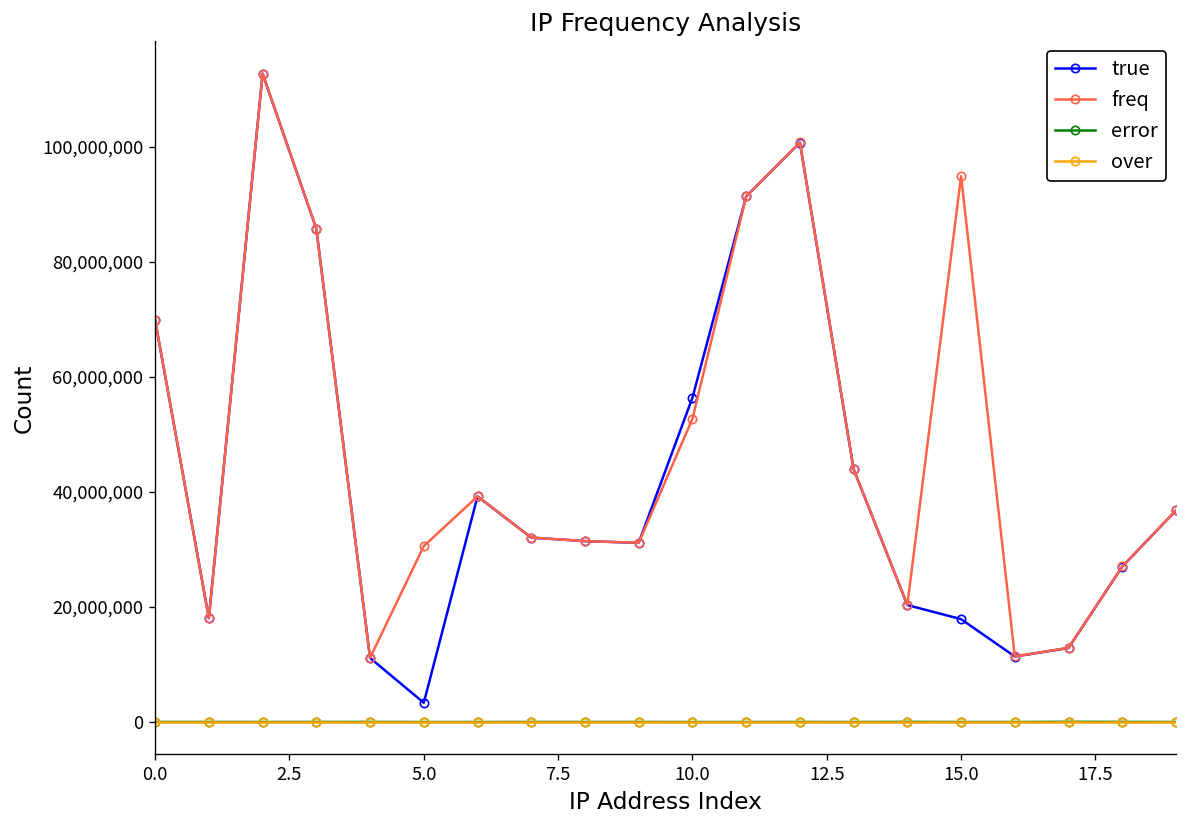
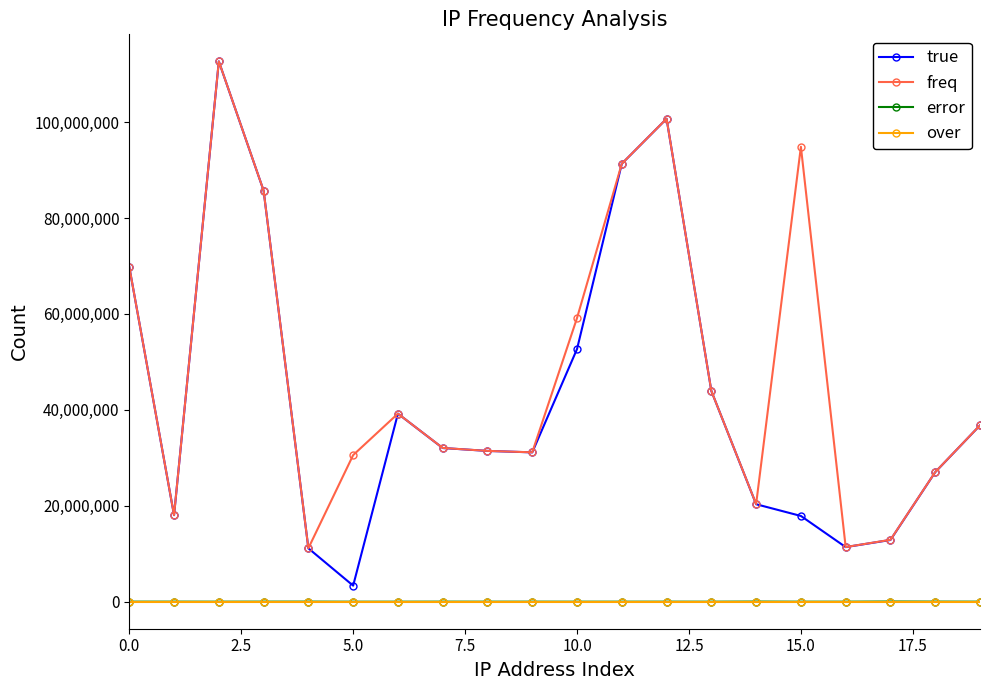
  {
    "true": {
      "5.0": "3,000,000",
-     "10.0": "56,000,000",
+     "10.0": "53,000,000",
      "15.0": "18,000,000"
    },
    "freq": {
      "5.0": "31,000,000",
-     "10.0": "53,000,000",
+     "10.0": "59,000,000",
      "15.0": "95,000,000"
    },
    "over": {
      "0.0": "0",
      "5.0": "0",
      "10.0": "0",
      "15.0": "0"
    }
  }
